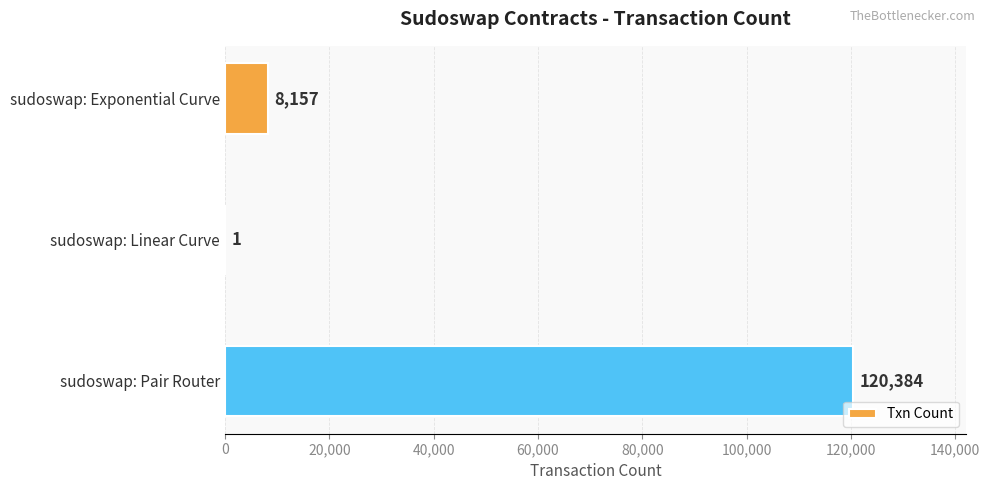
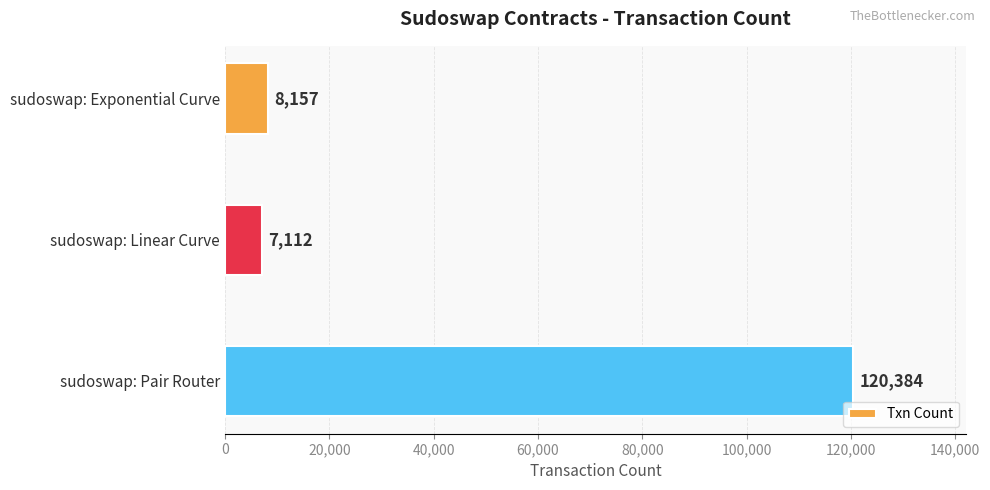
  {
    "sudoswap: Exponential Curve": "8,157",
-   "sudoswap: Linear Curve": "1",
+   "sudoswap: Linear Curve": "7,112",
    "sudoswap: Pair Router": "120,384"
  }
